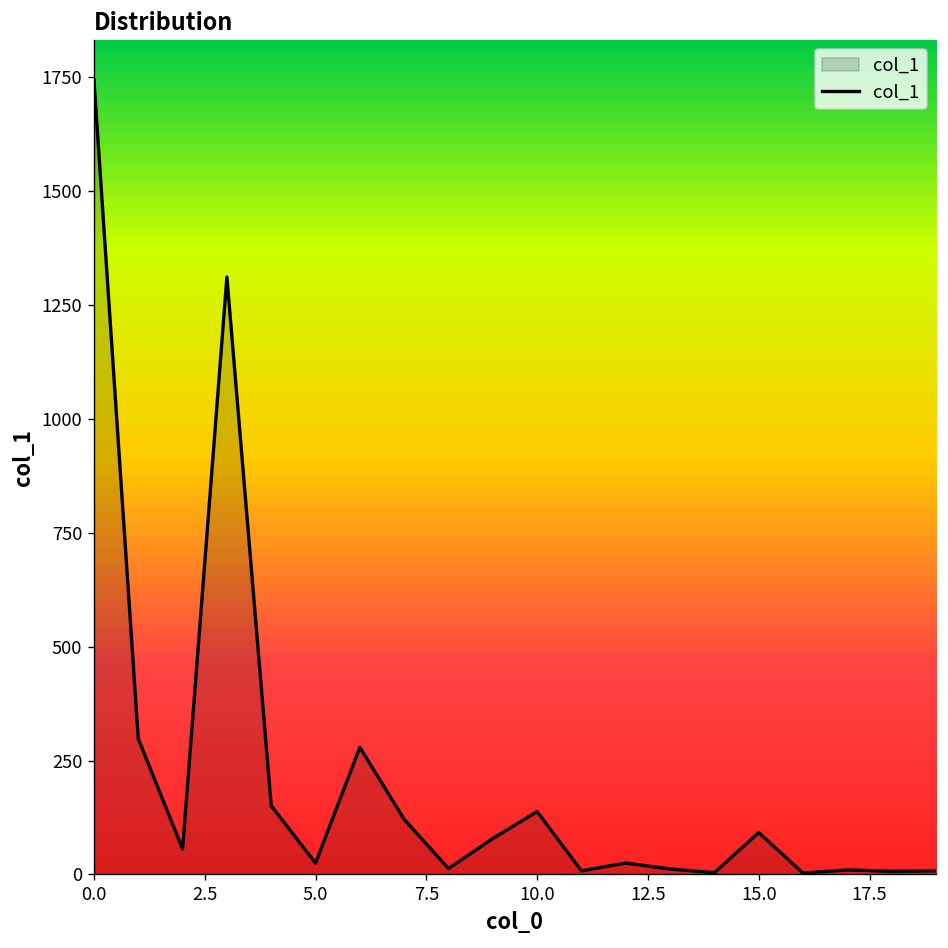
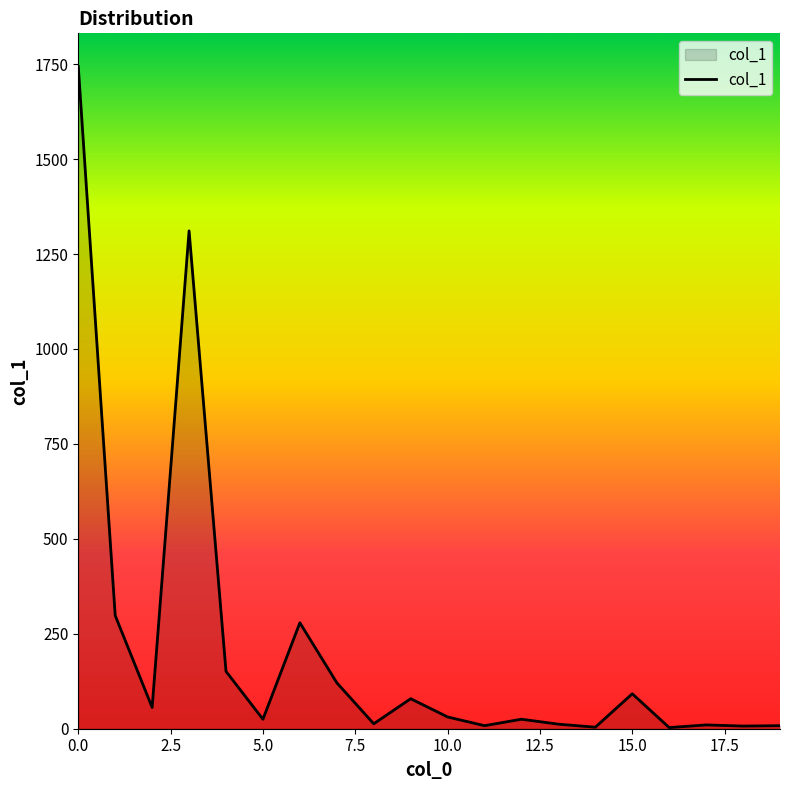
  {
    "0.0": 1740,
    "5.0": 30,
-   "10.0": 140,
+   "10.0": 30,
    "15.0": 90
  }
